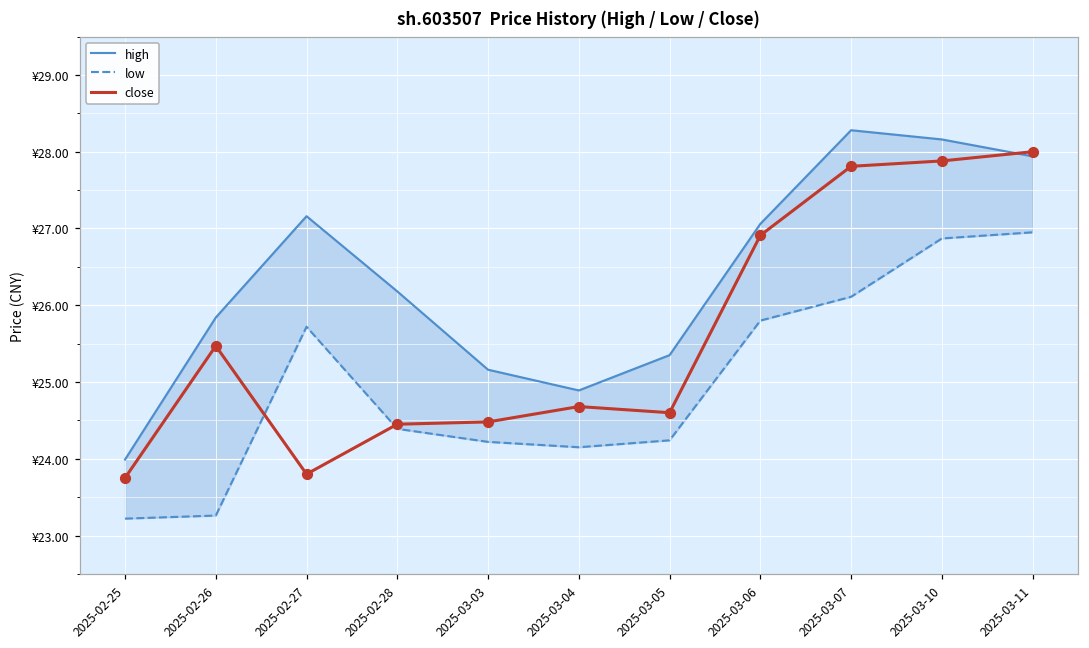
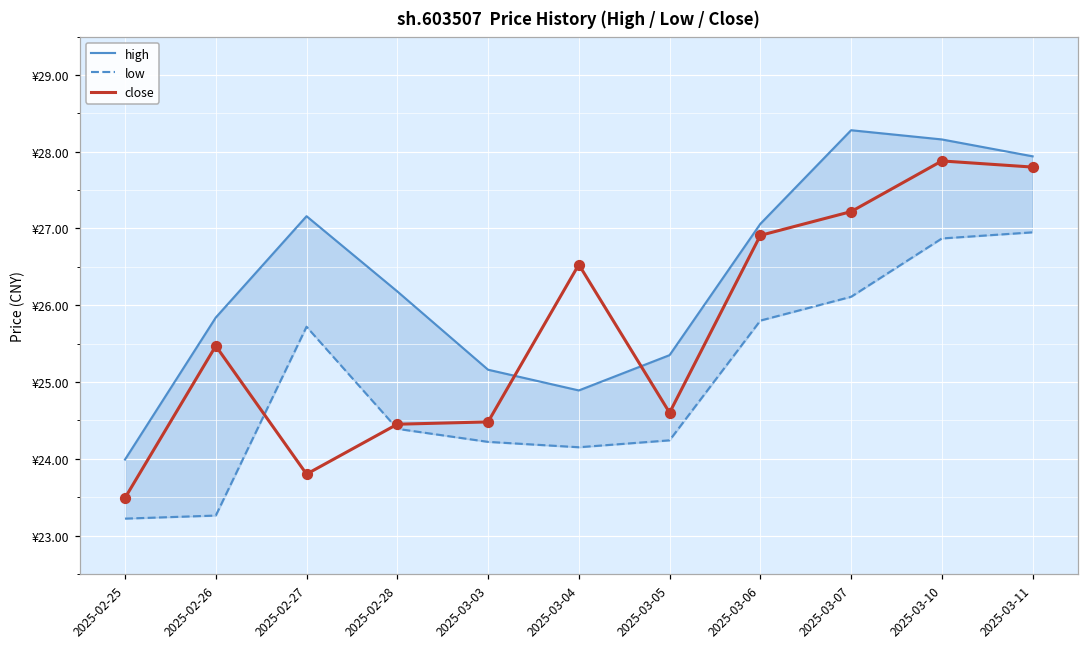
  {
    "close": {
-     "2025-02-25": "¥23.8",
+     "2025-02-25": "¥23.5",
      "2025-02-26": "¥25.5",
      "2025-02-27": "¥23.8",
      "2025-02-28": "¥24.5",
      "2025-03-03": "¥24.5",
-     "2025-03-04": "¥24.7",
+     "2025-03-04": "¥26.5",
      "2025-03-05": "¥24.6",
      "2025-03-06": "¥26.9",
-     "2025-03-07": "¥27.8",
+     "2025-03-07": "¥27.2",
      "2025-03-10": "¥27.9",
-     "2025-03-11": "¥28.0"
+     "2025-03-11": "¥27.8"
    }
  }
